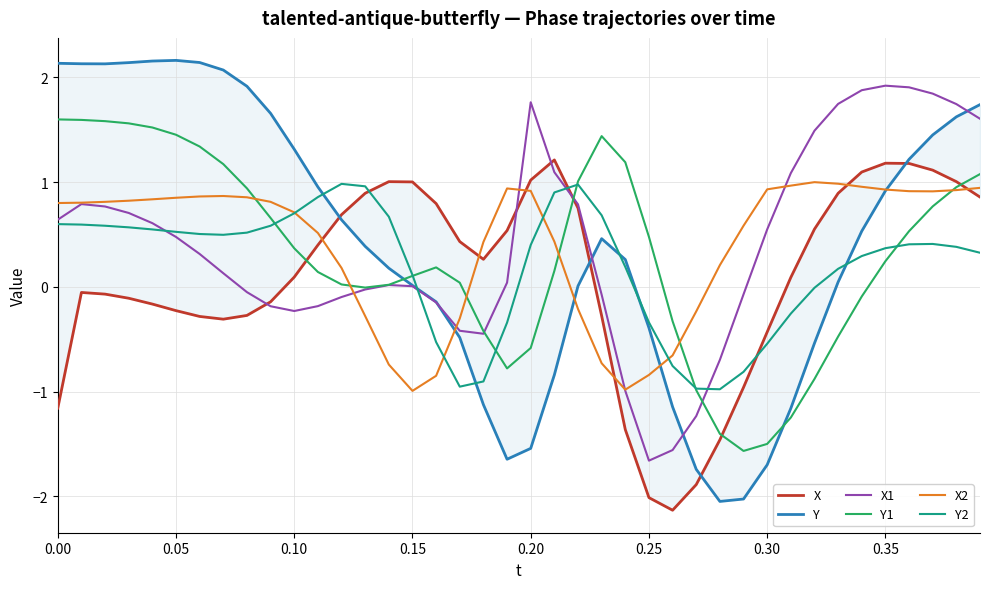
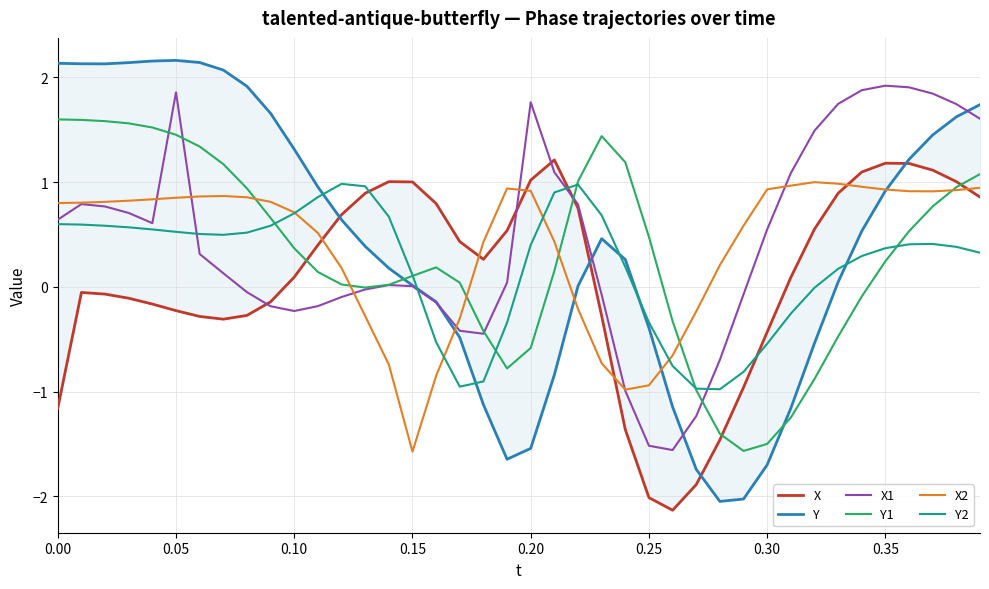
  {
    "X": {
      "0.00": -1.16,
      "0.05": -0.23,
      "0.10": 0.09,
      "0.25": -2.01
    },
    "X1": {
      "0.00": 0.64,
-     "0.05": 0.48,
+     "0.05": 1.86,
      "0.10": -0.23,
      "0.20": 1.76,
-     "0.25": -1.66,
+     "0.25": -1.52,
      "0.30": 0.55,
      "0.35": 1.92
    },
    "X2": {
      "0.00": 0.80,
      "0.05": 0.85,
-     "0.15": -0.99,
+     "0.15": -1.57,
      "0.20": 0.92,
-     "0.25": -0.84,
+     "0.25": -0.94,
      "0.30": 0.93
    }
  }
